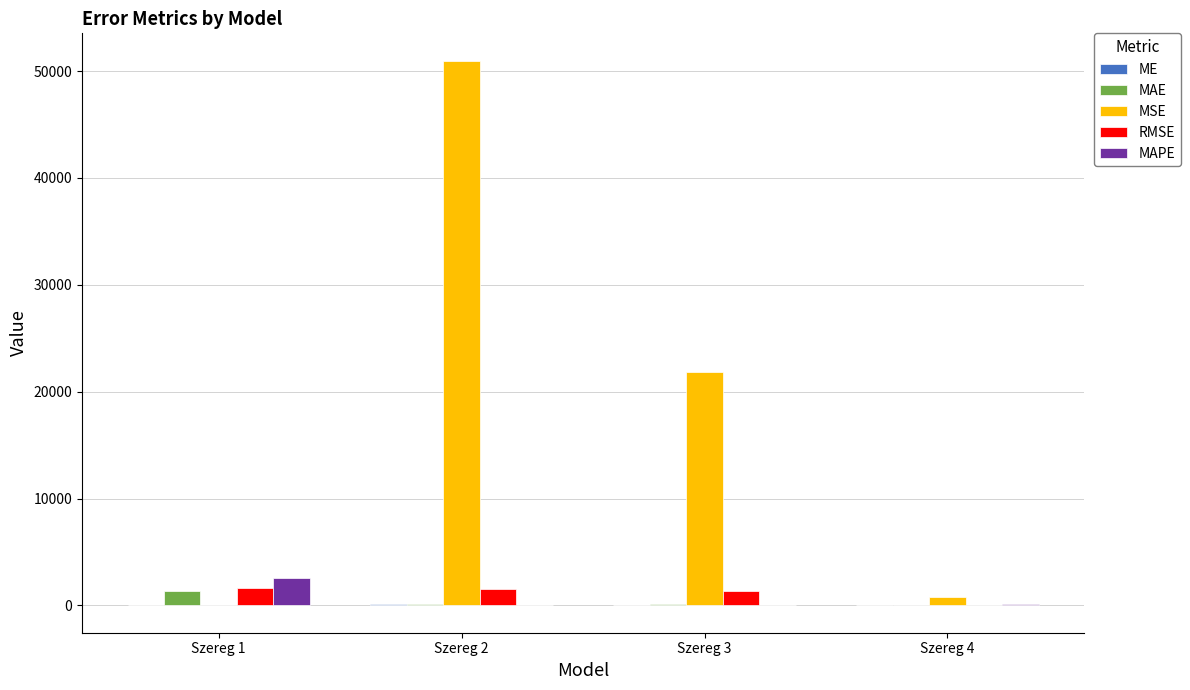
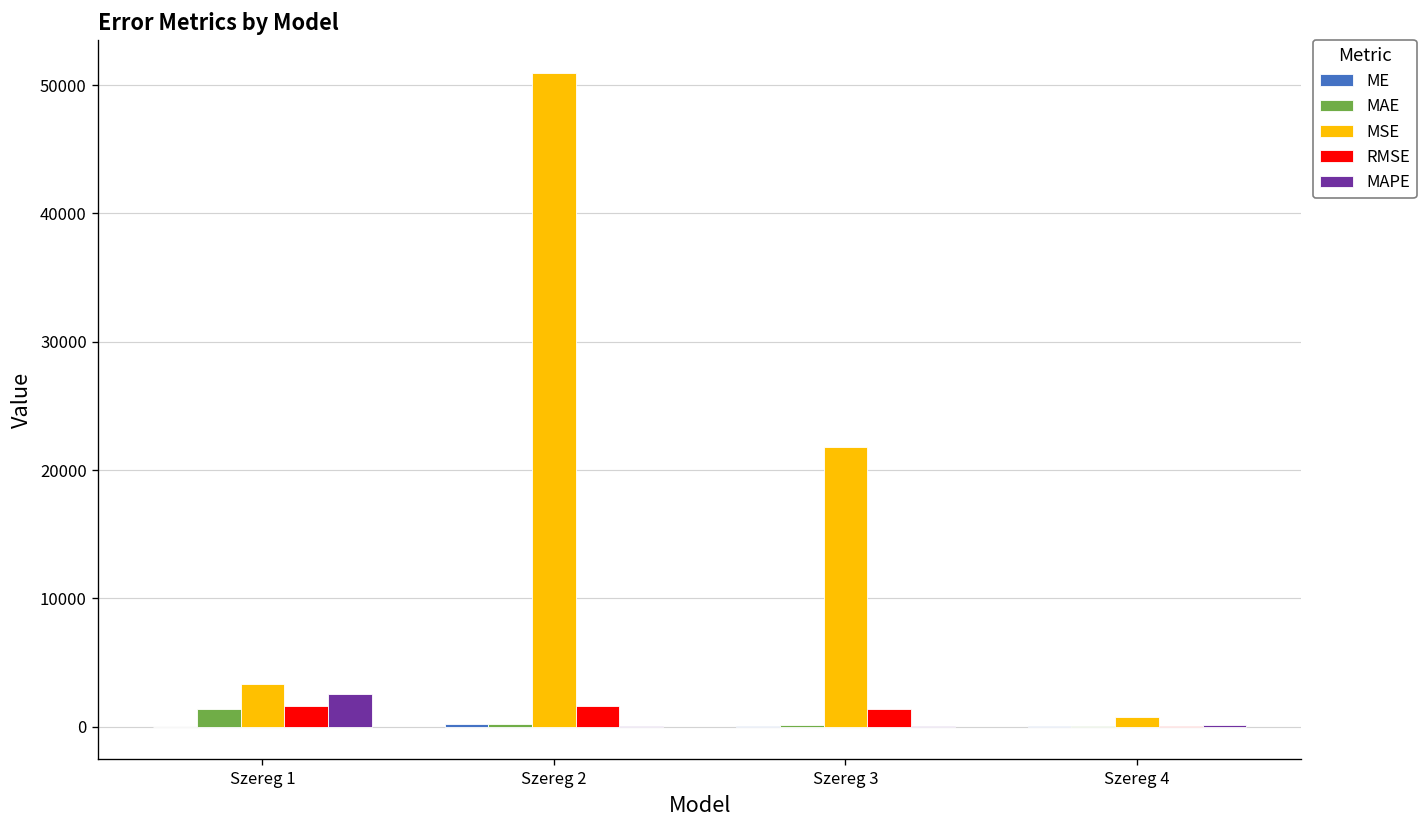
  {
    "MAE": {
      "Szereg 1": 1400
    },
    "MSE": {
-     "Szereg 1": 0,
+     "Szereg 1": 3300,
      "Szereg 2": 51000,
      "Szereg 3": 21800,
      "Szereg 4": 800
    },
    "RMSE": {
      "Szereg 1": 1600,
      "Szereg 2": 1600,
      "Szereg 3": 1400
    },
    "MAPE": {
      "Szereg 1": 2600
    }
  }
